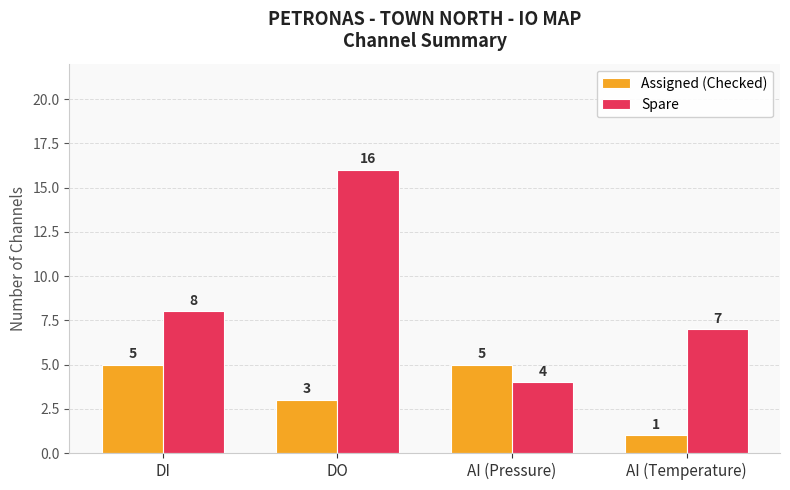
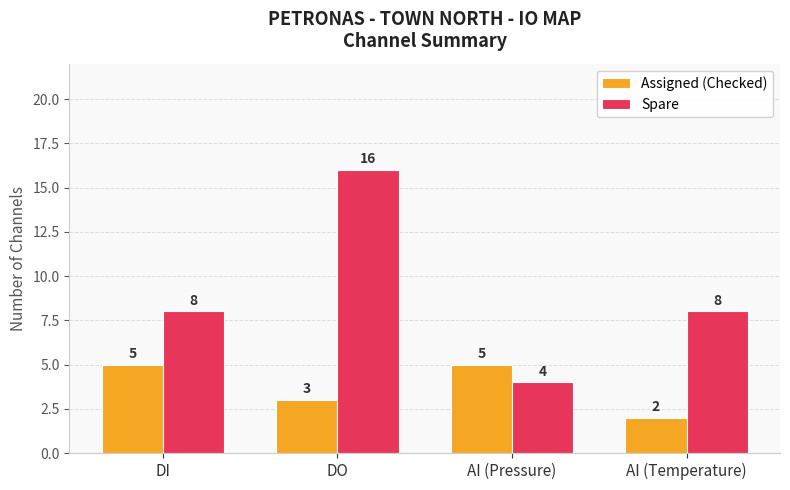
  {
    "Assigned (Checked)": {
      "DI": 5,
      "DO": 3,
      "AI (Pressure)": 5,
-     "AI (Temperature)": 1
+     "AI (Temperature)": 2
    },
    "Spare": {
      "DI": 8,
      "DO": 16,
      "AI (Pressure)": 4,
-     "AI (Temperature)": 7
+     "AI (Temperature)": 8
    }
  }
